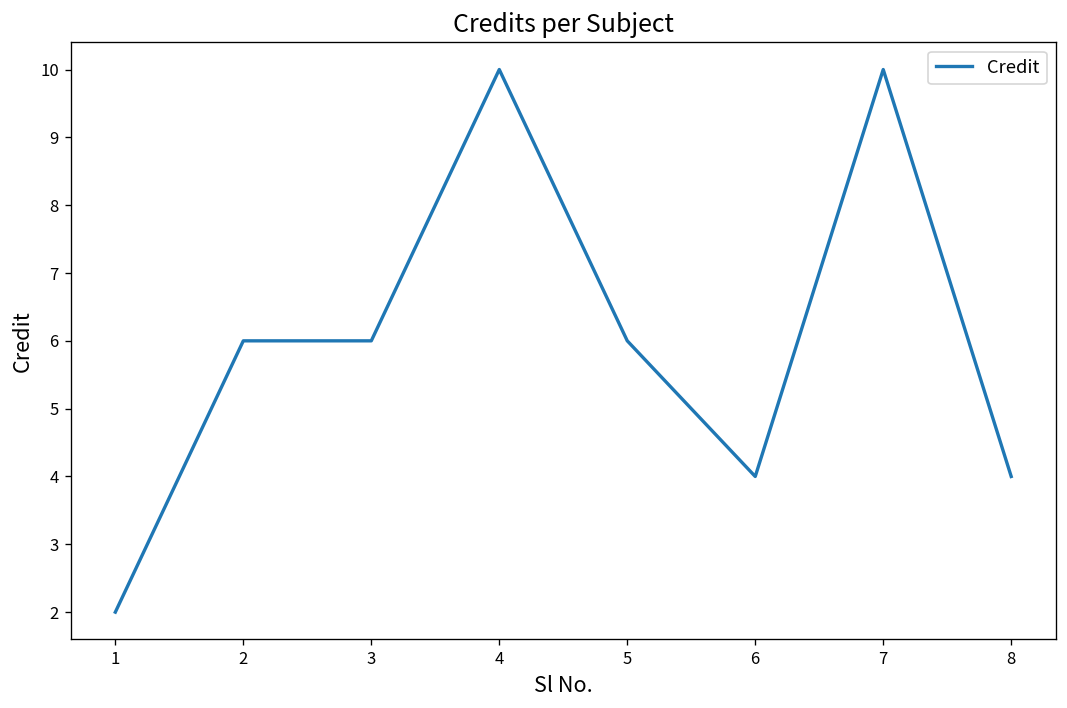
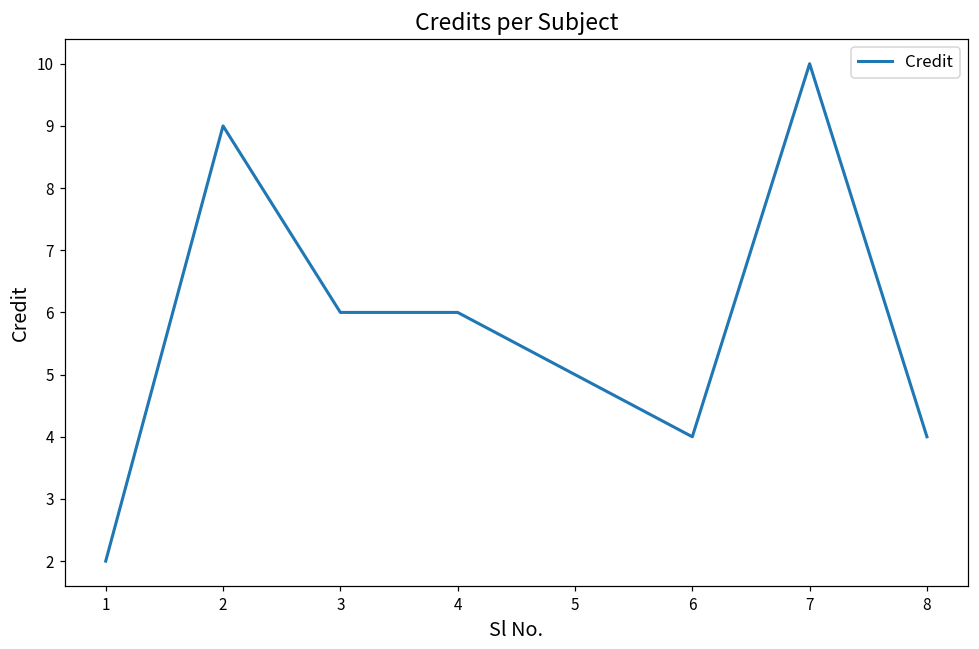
  {
    "1": 2,
-   "2": 6,
+   "2": 9,
    "3": 6,
-   "4": 10,
-   "5": 6,
+   "4": 6,
+   "5": 5,
    "6": 4,
    "7": 10,
    "8": 4
  }
